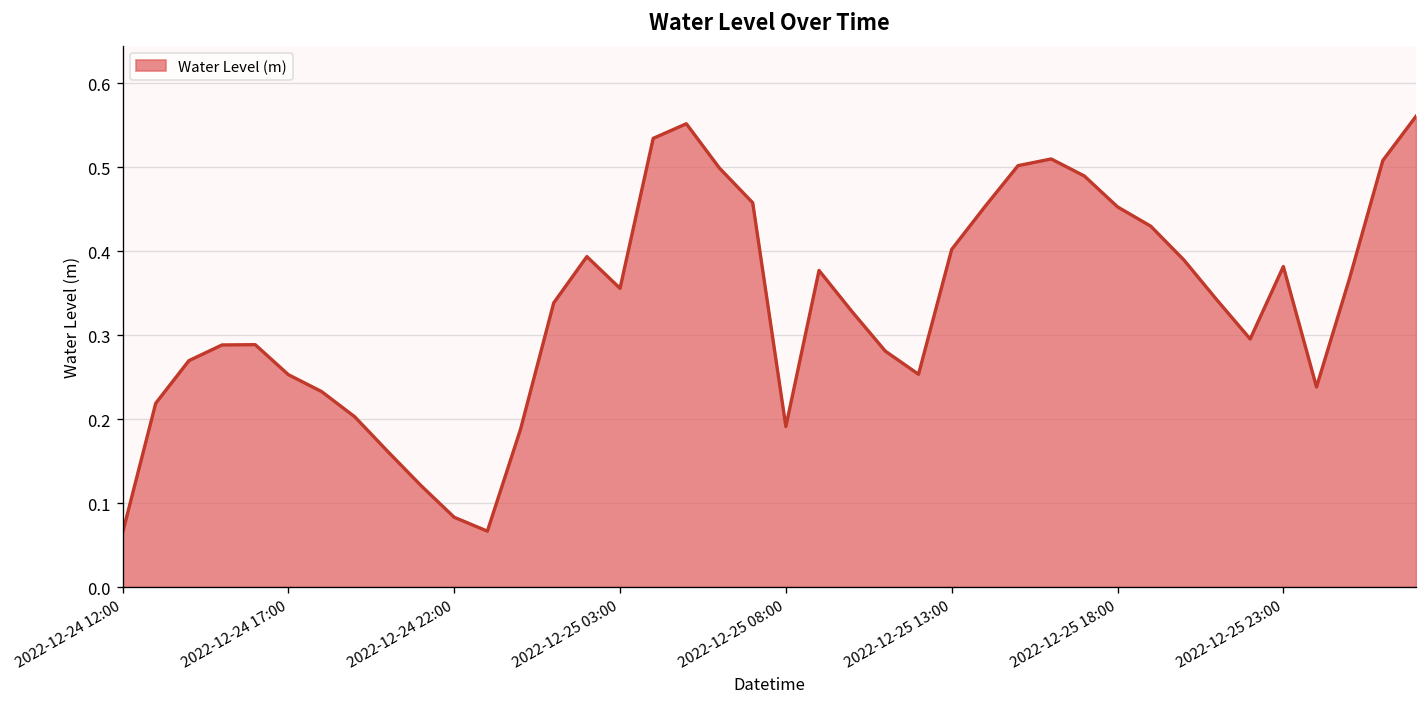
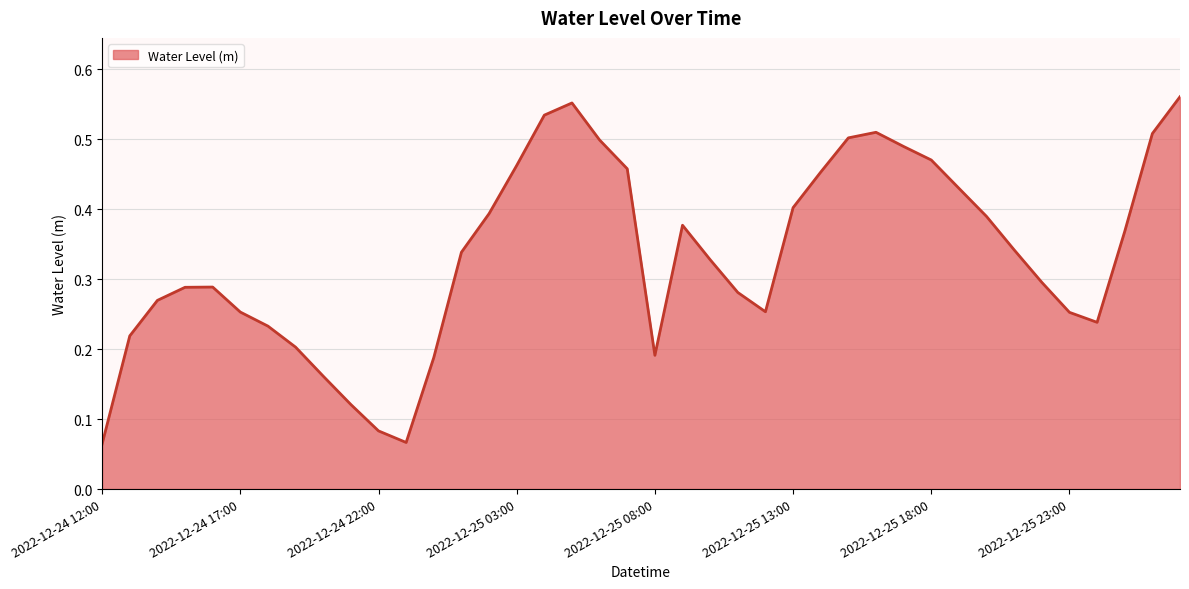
  {
    "2022-12-24 12:00": 0.06,
    "2022-12-24 17:00": 0.25,
    "2022-12-24 22:00": 0.08,
-   "2022-12-25 03:00": 0.36,
+   "2022-12-25 03:00": 0.46,
    "2022-12-25 08:00": 0.19,
    "2022-12-25 13:00": 0.40,
-   "2022-12-25 18:00": 0.45,
-   "2022-12-25 23:00": 0.38
+   "2022-12-25 18:00": 0.47,
+   "2022-12-25 23:00": 0.25
  }
